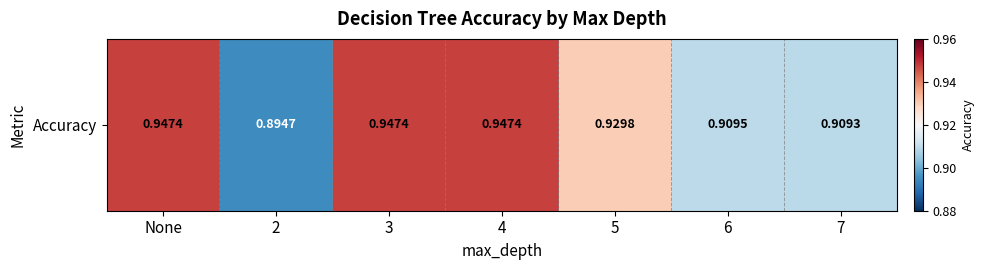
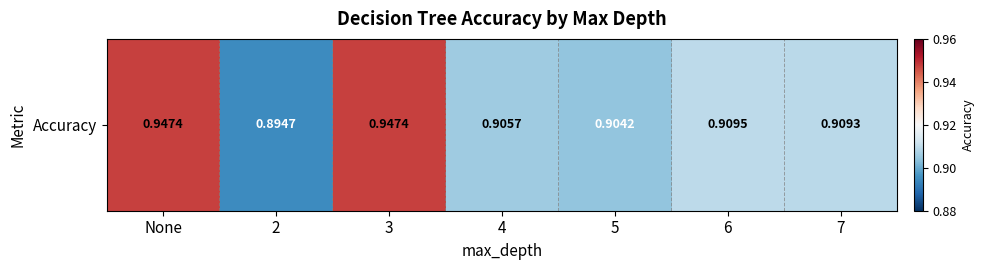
  {
    "Accuracy": {
      "None": 0.9474,
      "2": 0.8947,
      "3": 0.9474,
-     "4": 0.9474,
-     "5": 0.9298,
+     "4": 0.9057,
+     "5": 0.9042,
      "6": 0.9095,
      "7": 0.9093
    }
  }
